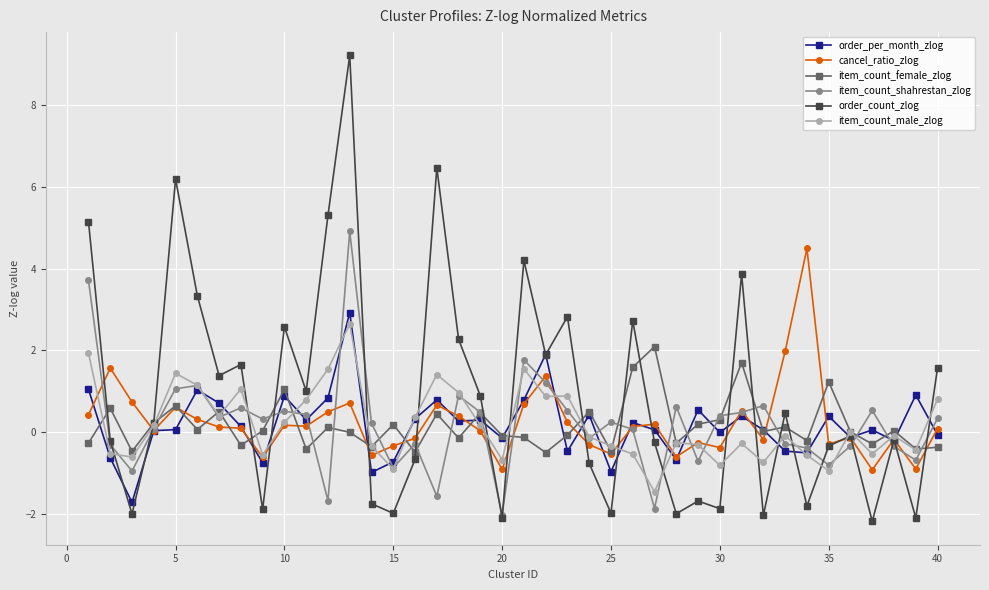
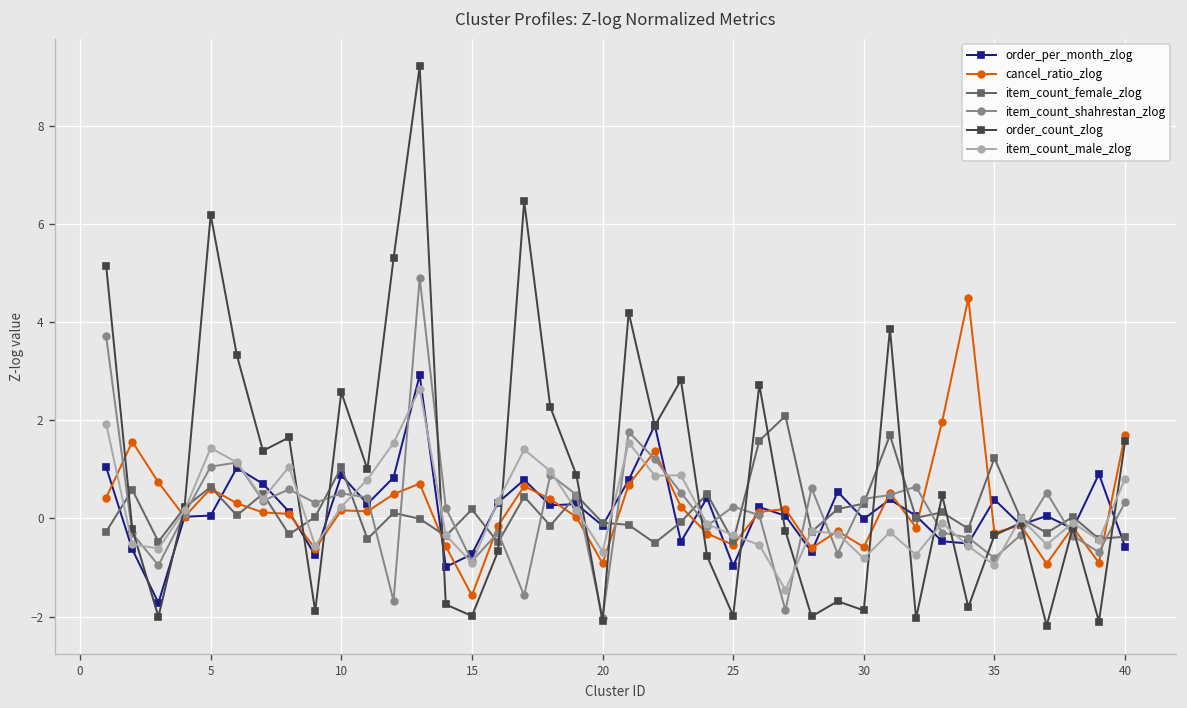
  {
    "order_per_month_zlog": {
      "5": 0.1,
      "10": 0.9,
      "15": -0.7,
      "25": -1.0,
      "30": 0.0,
      "35": 0.4,
-     "40": -0.1
+     "40": -0.6
    },
    "cancel_ratio_zlog": {
      "10": 0.2,
-     "15": -0.3,
+     "15": -1.6,
      "20": -0.9,
      "25": -0.5,
-     "30": -0.4,
-     "40": 0.1
+     "30": -0.6,
+     "40": 1.7
    }
  }
